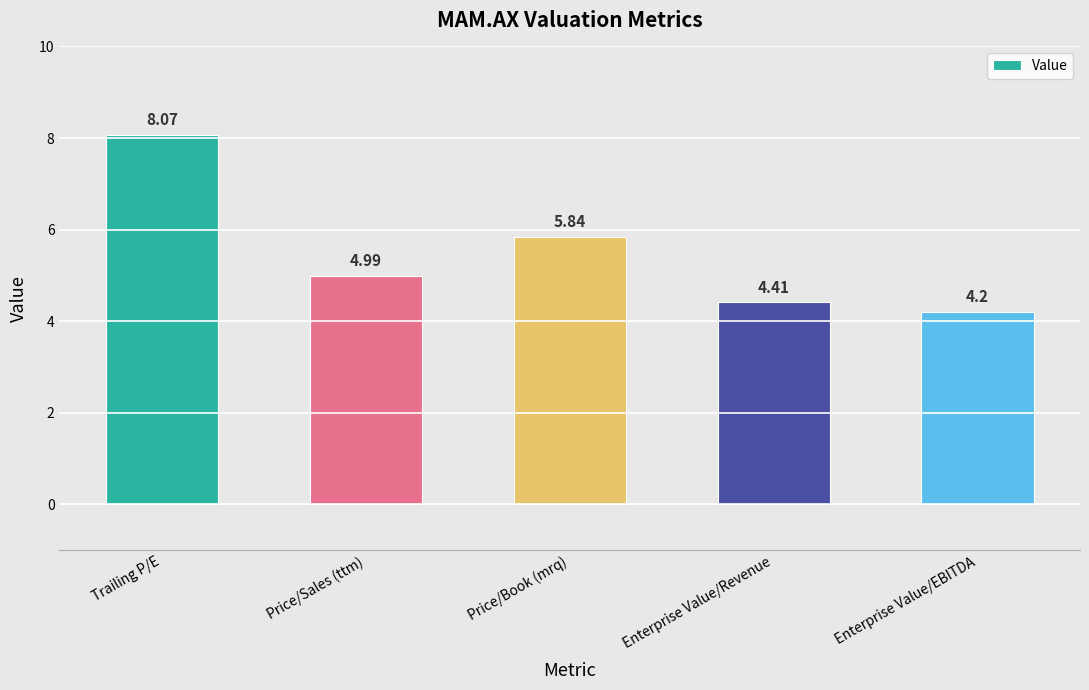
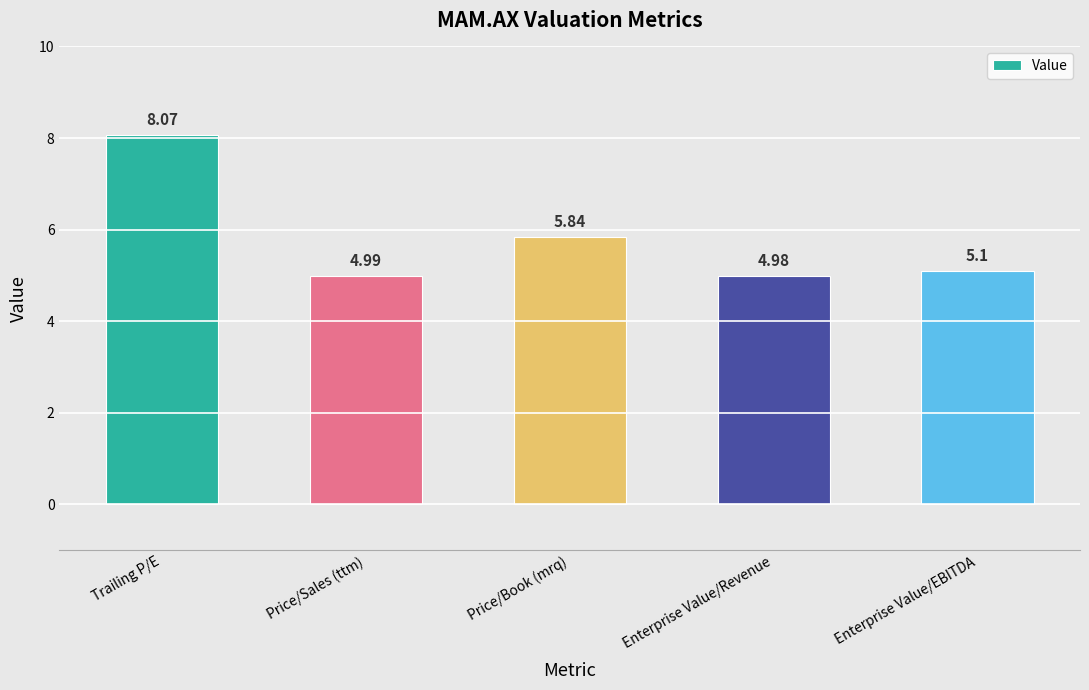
  {
    "Trailing P/E": 8.07,
    "Price/Sales (ttm)": 4.99,
    "Price/Book (mrq)": 5.84,
-   "Enterprise Value/Revenue": 4.41,
-   "Enterprise Value/EBITDA": 4.2
+   "Enterprise Value/Revenue": 4.98,
+   "Enterprise Value/EBITDA": 5.1
  }
